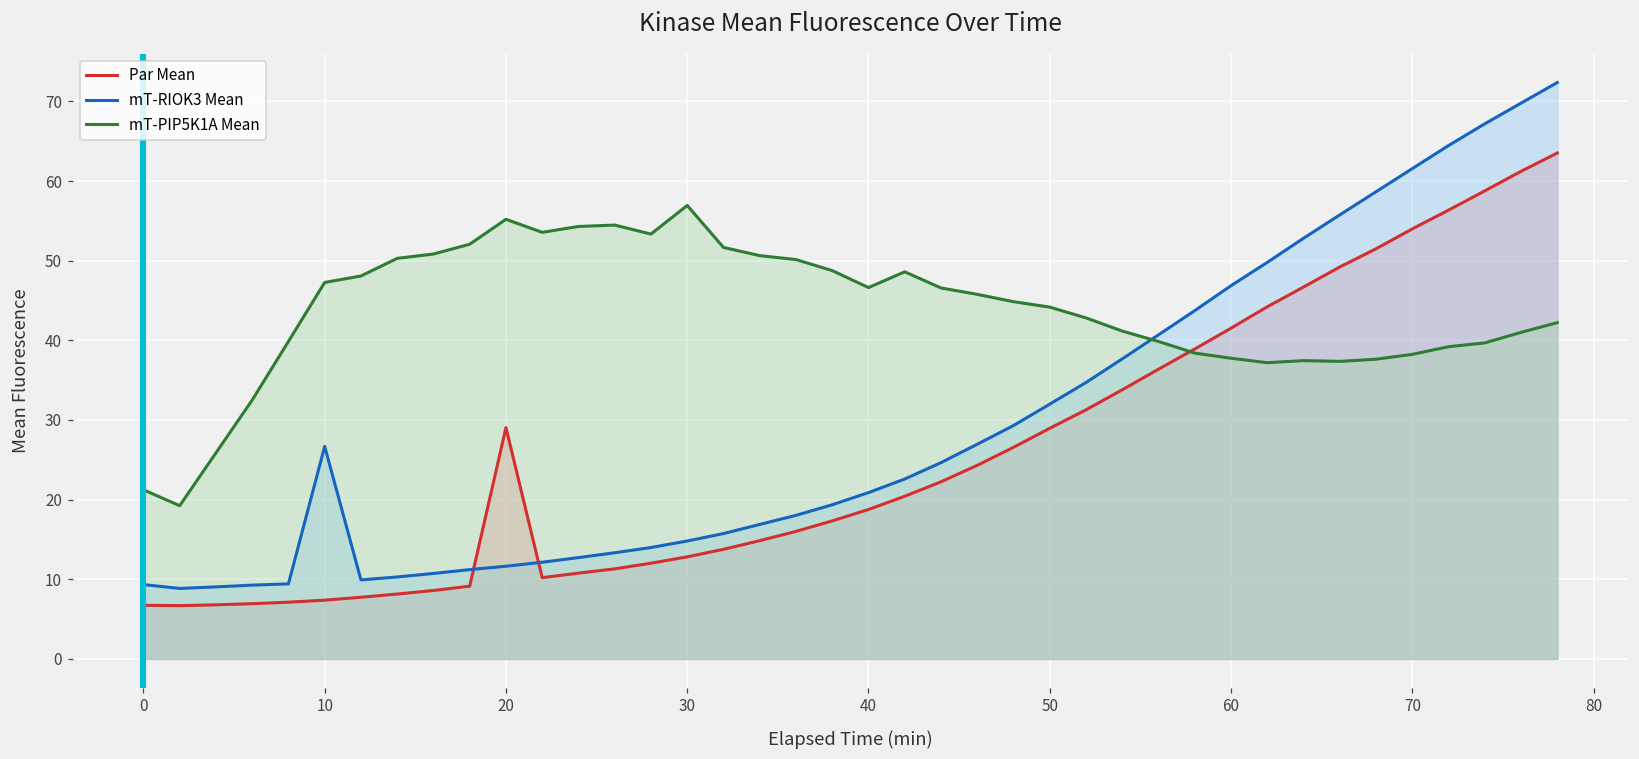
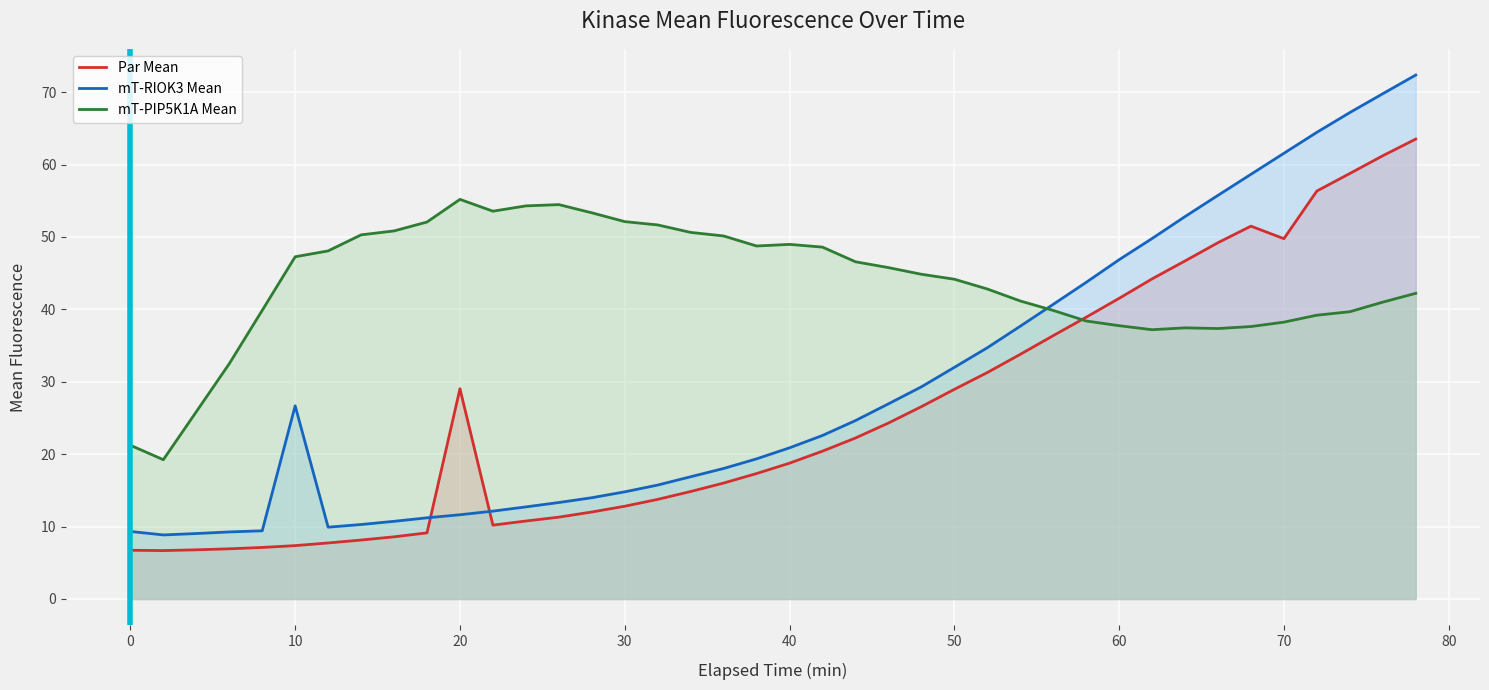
  {
    "Par Mean": {
      "0": 7,
      "10": 7,
      "20": 29,
      "30": 13,
      "40": 19,
      "50": 29,
      "60": 42,
-     "70": 54
+     "70": 50
    },
    "mT-RIOK3 Mean": {
      "0": 9,
      "10": 27,
      "20": 12,
      "30": 15,
      "40": 21,
      "50": 32,
      "60": 47,
      "70": 62
    },
    "mT-PIP5K1A Mean": {
      "0": 21,
      "10": 47,
      "20": 55,
-     "30": 57,
-     "40": 47,
+     "30": 52,
+     "40": 49,
      "50": 44,
      "60": 38,
      "70": 38
    }
  }
